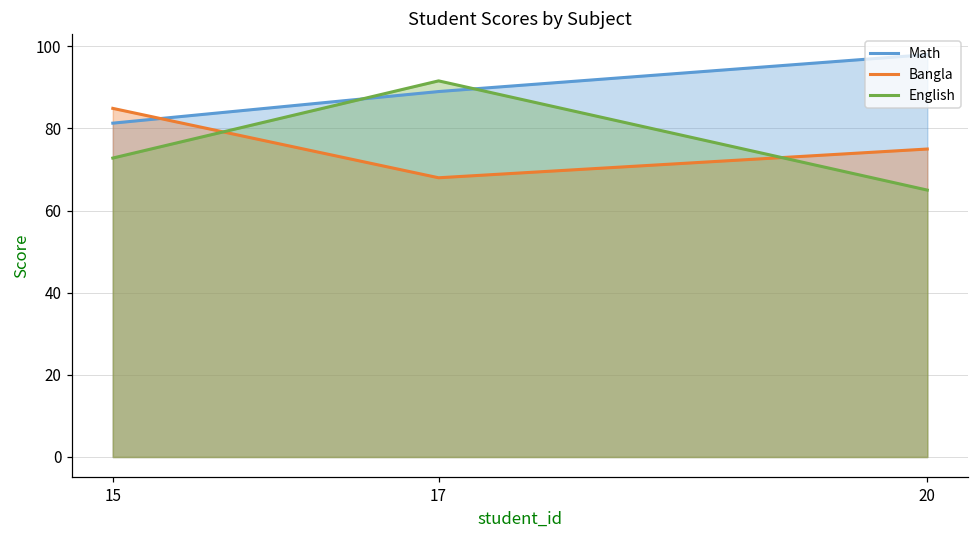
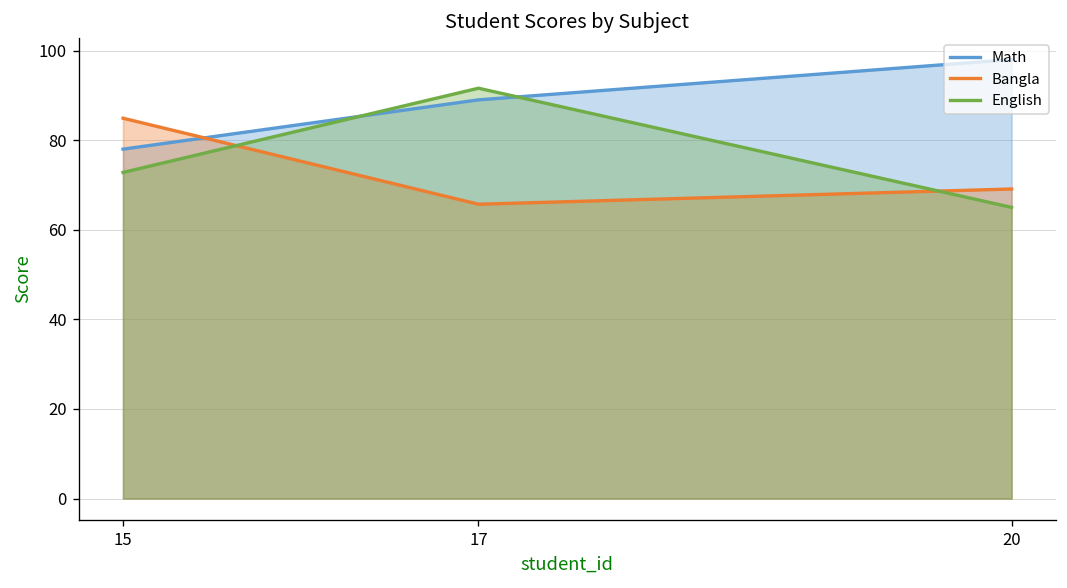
  {
    "Math": {
-     "15": 81,
+     "15": 78,
      "17": 89
    },
    "Bangla": {
      "15": 85,
-     "17": 68,
-     "20": 75
+     "17": 66,
+     "20": 69
    },
    "English": {
      "15": 73,
      "17": 92,
      "20": 65
    }
  }
